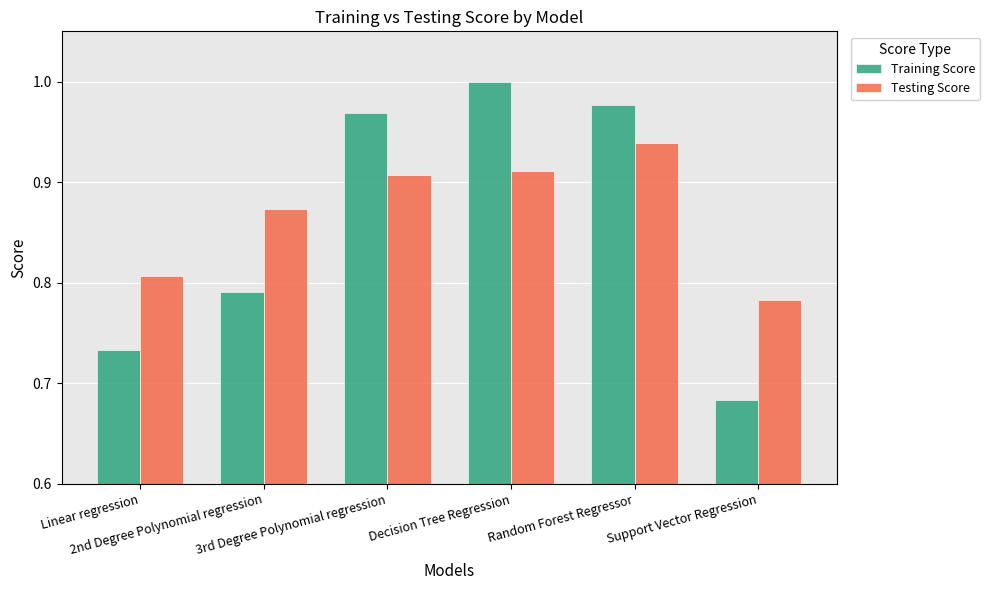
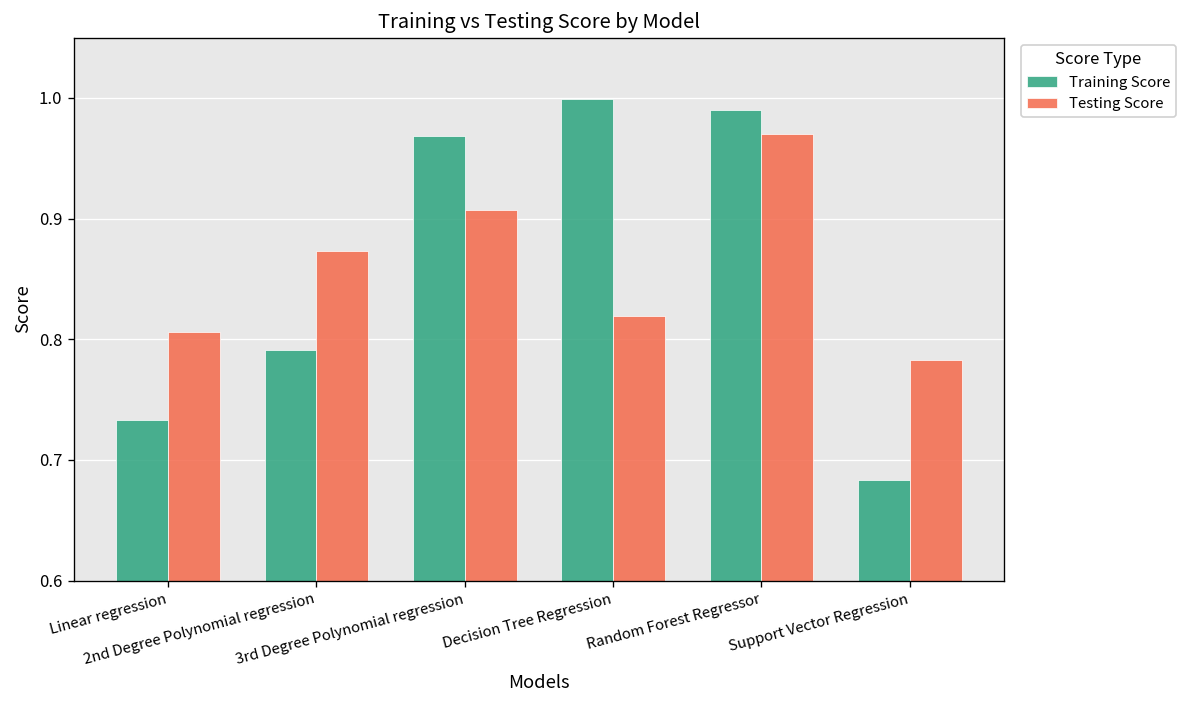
  {
    "Training Score": {
      "Linear regression": 0.733,
      "2nd Degree Polynomial regression": 0.791,
      "3rd Degree Polynomial regression": 0.969,
      "Decision Tree Regression": 0.999,
-     "Random Forest Regressor": 0.977,
+     "Random Forest Regressor": 0.990,
      "Support Vector Regression": 0.683
    },
    "Testing Score": {
      "Linear regression": 0.806,
      "2nd Degree Polynomial regression": 0.873,
      "3rd Degree Polynomial regression": 0.907,
-     "Decision Tree Regression": 0.911,
-     "Random Forest Regressor": 0.939,
+     "Decision Tree Regression": 0.819,
+     "Random Forest Regressor": 0.970,
      "Support Vector Regression": 0.783
    }
  }
